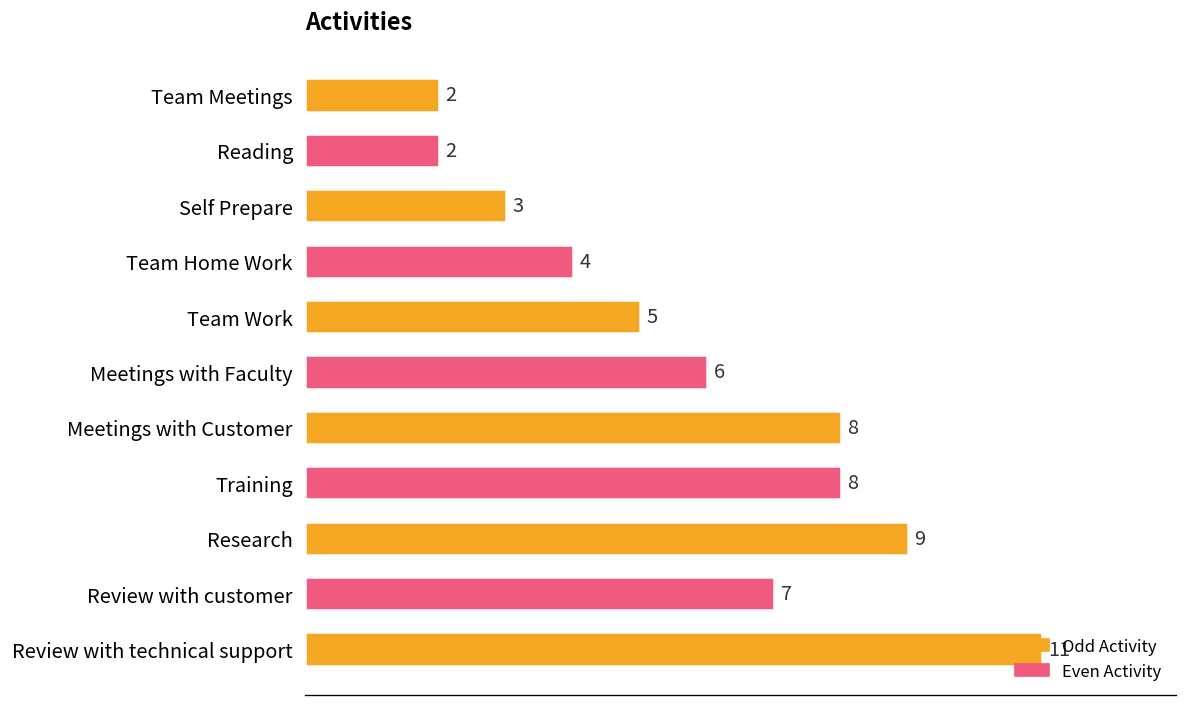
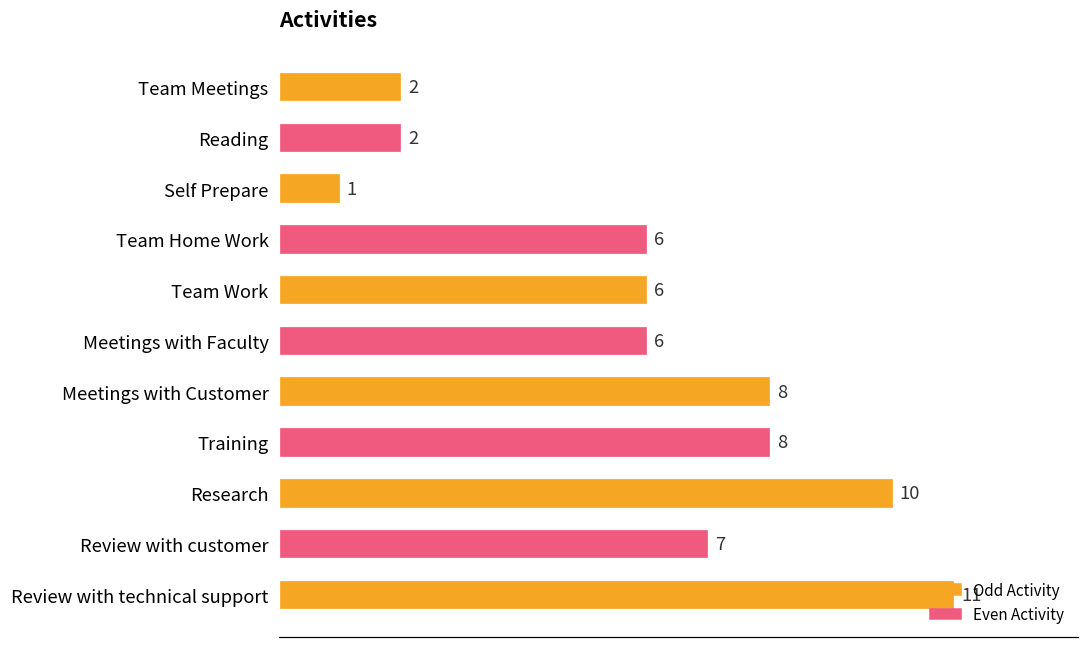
  {
    "Team Meetings": 2,
    "Reading": 2,
-   "Self Prepare": 3,
-   "Team Home Work": 4,
-   "Team Work": 5,
+   "Self Prepare": 1,
+   "Team Home Work": 6,
+   "Team Work": 6,
    "Meetings with Faculty": 6,
    "Meetings with Customer": 8,
    "Training": 8,
-   "Research": 9,
+   "Research": 10,
    "Review with customer": 7,
    "Review with technical support": 11
  }
